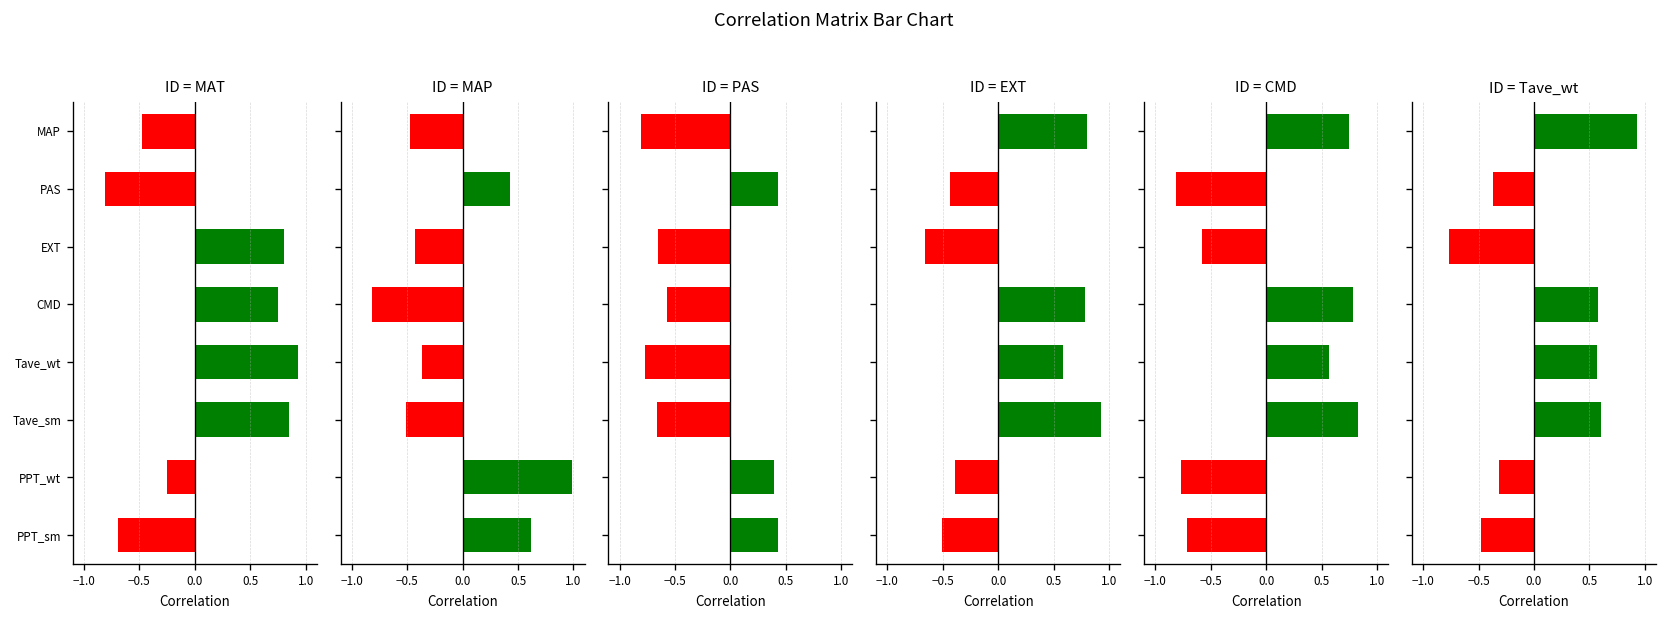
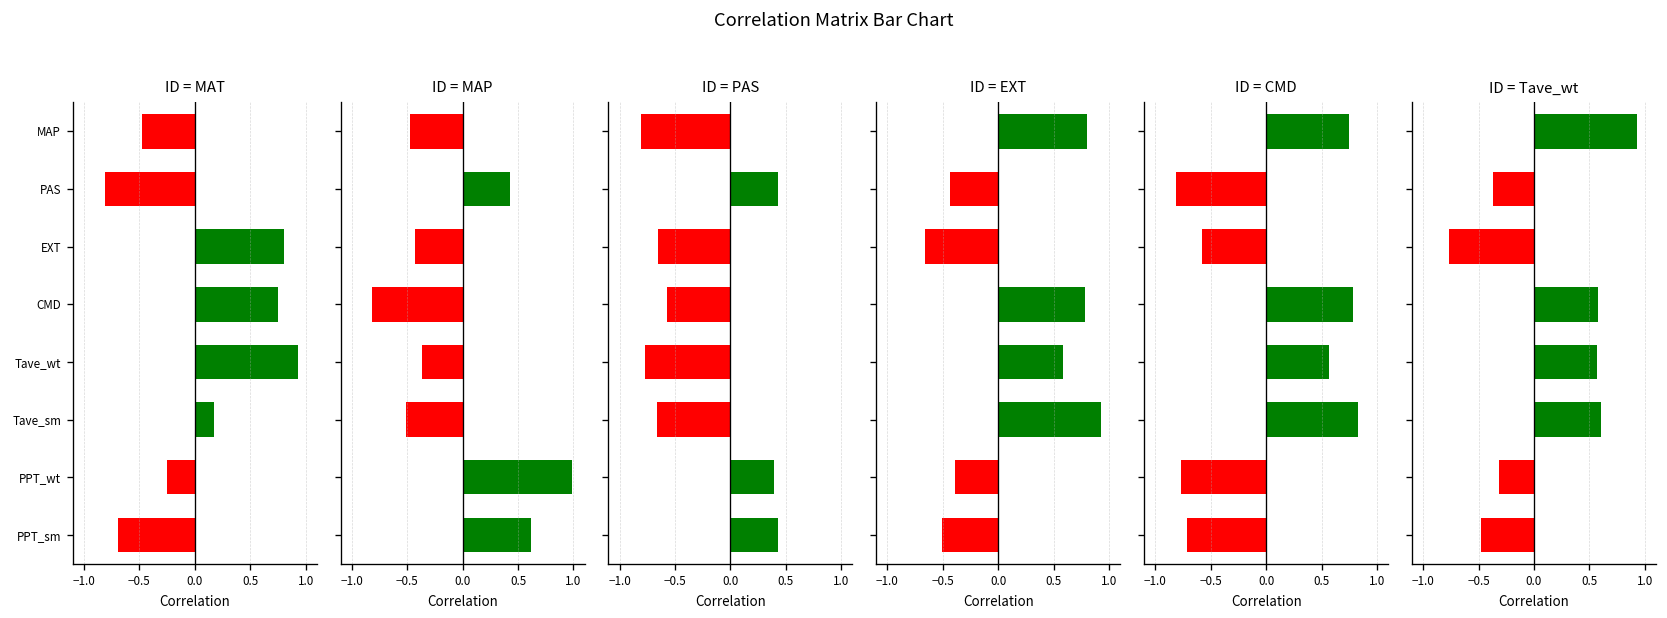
  {
    "ID = MAT": {
      "MAP": -0.5,
      "PAS": -0.8,
      "EXT": 0.8,
      "CMD": 0.7,
      "Tave_wt": 0.9,
-     "Tave_sm": 0.9,
+     "Tave_sm": 0.2,
      "PPT_wt": -0.2,
      "PPT_sm": -0.7
    }
  }
